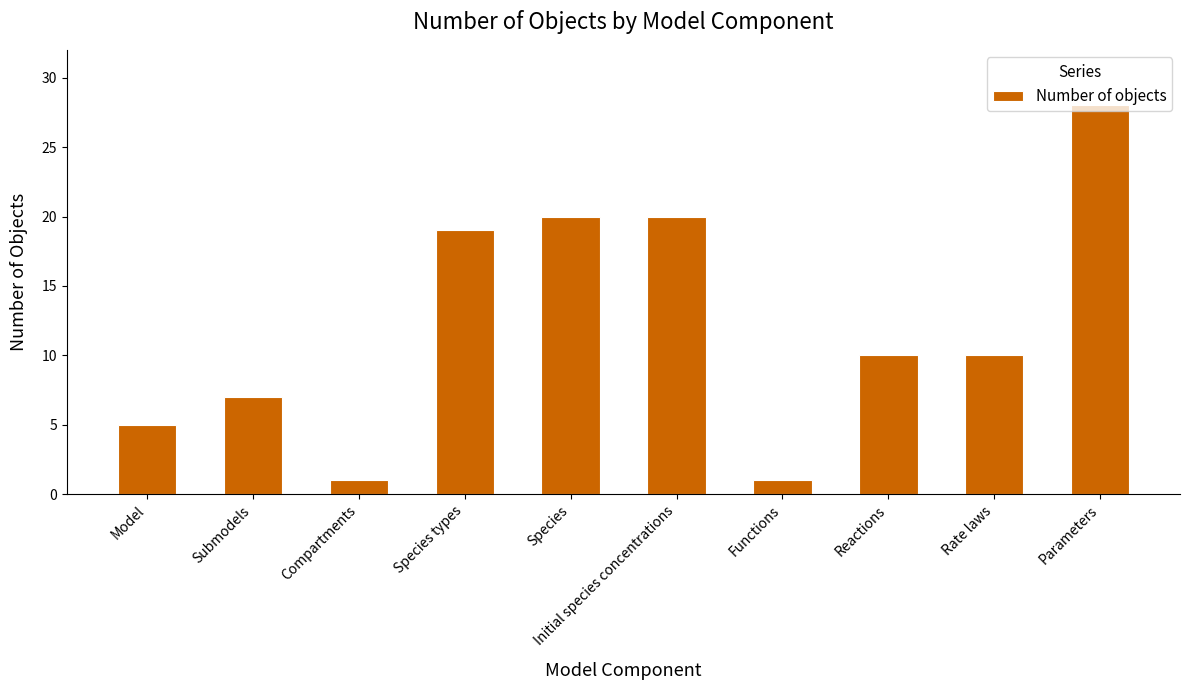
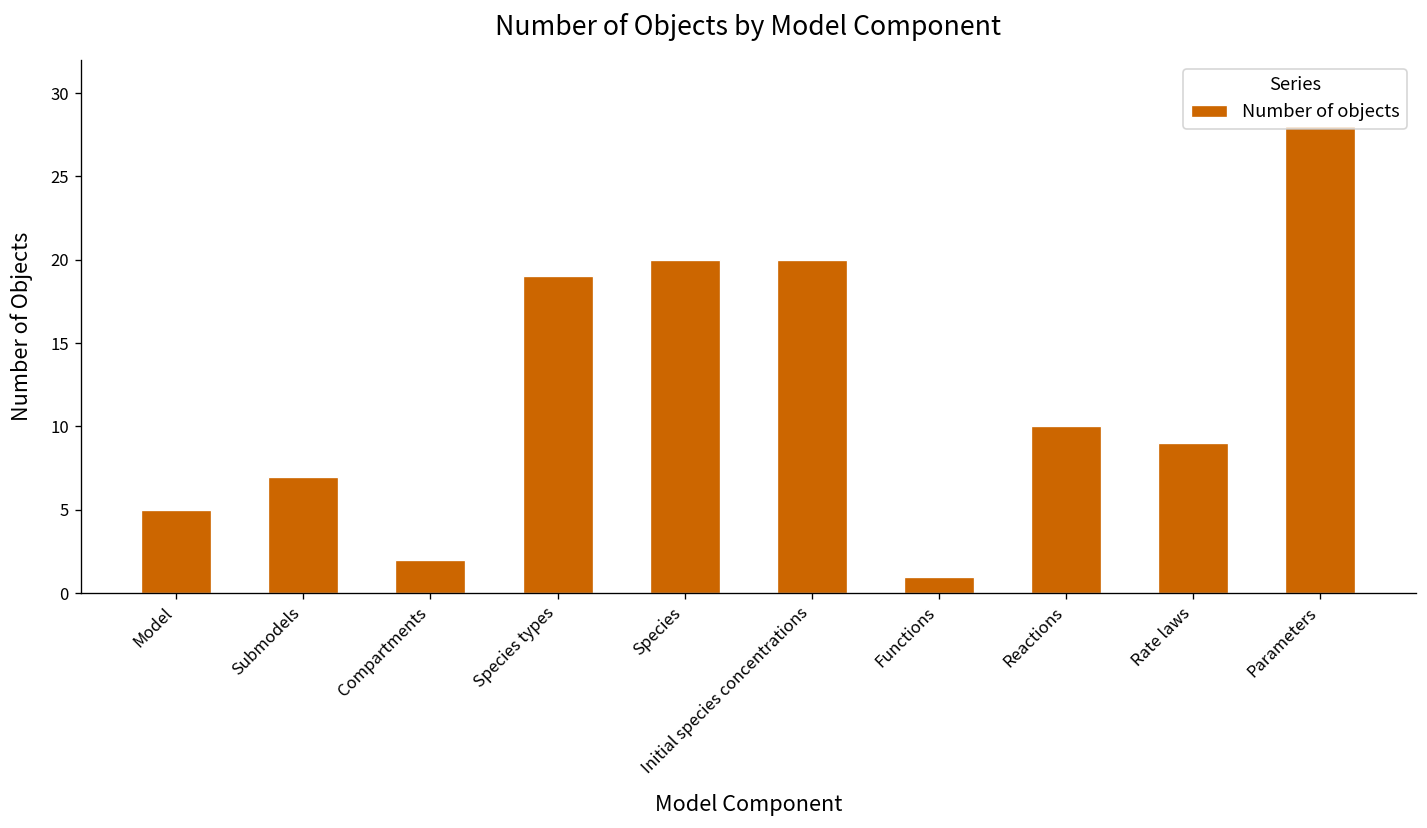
  {
    "Model": 5,
    "Submodels": 7,
-   "Compartments": 1,
+   "Compartments": 2,
    "Species types": 19,
    "Species": 20,
    "Initial species concentrations": 20,
    "Functions": 1,
    "Reactions": 10,
-   "Rate laws": 10
+   "Rate laws": 9
  }
